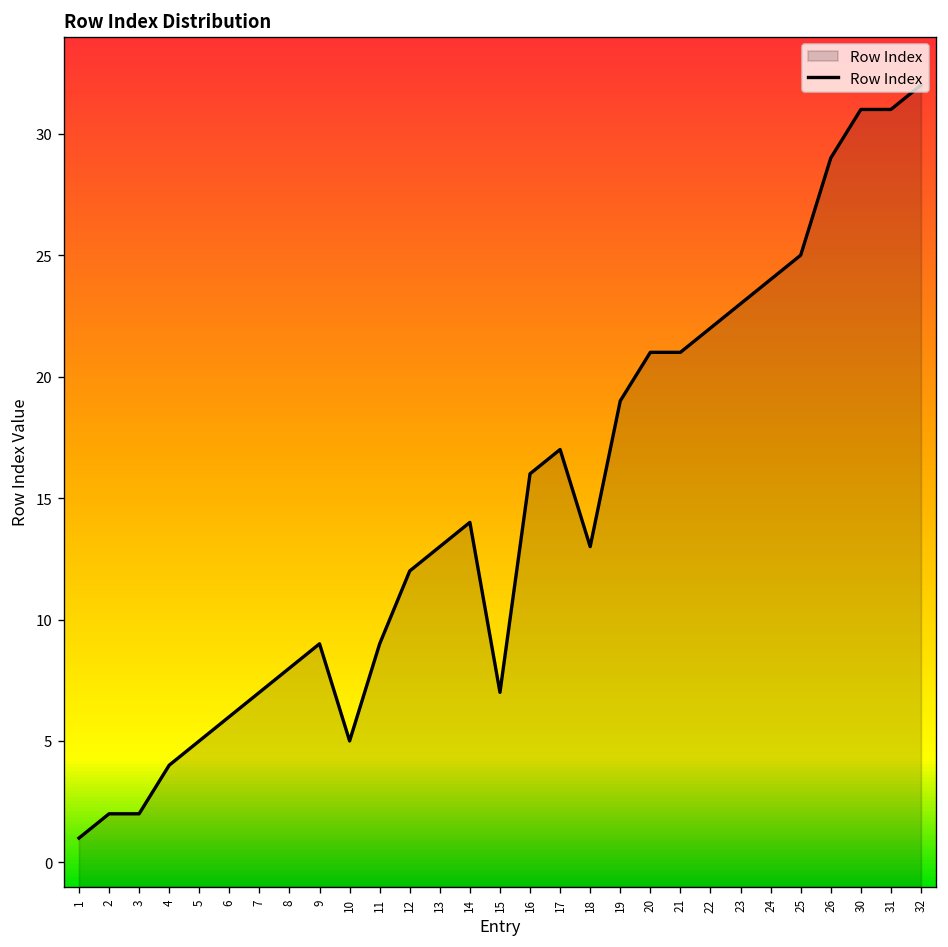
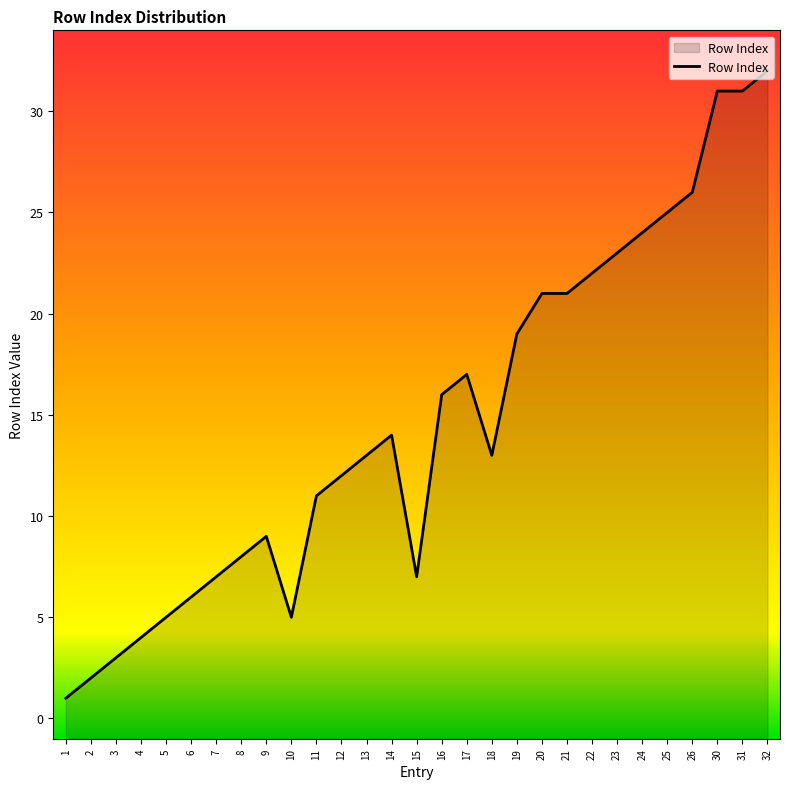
  {
    "1": 1,
    "2": 2,
-   "3": 2,
+   "3": 3,
    "4": 4,
    "5": 5,
    "6": 6,
    "7": 7,
    "8": 8,
    "9": 9,
    "10": 5,
-   "11": 9,
+   "11": 11,
    "12": 12,
    "13": 13,
    "14": 14,
    "15": 7,
    "16": 16,
    "17": 17,
    "18": 13,
    "19": 19,
    "20": 21,
    "21": 21,
    "22": 22,
    "23": 23,
    "24": 24,
    "25": 25,
-   "26": 29,
+   "26": 26,
    "30": 31,
    "31": 31
  }
